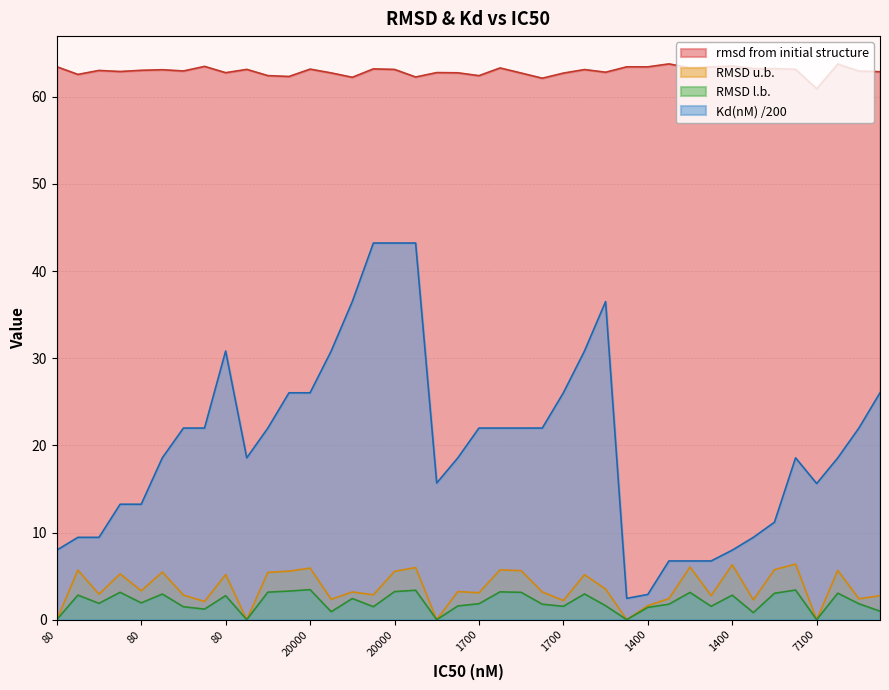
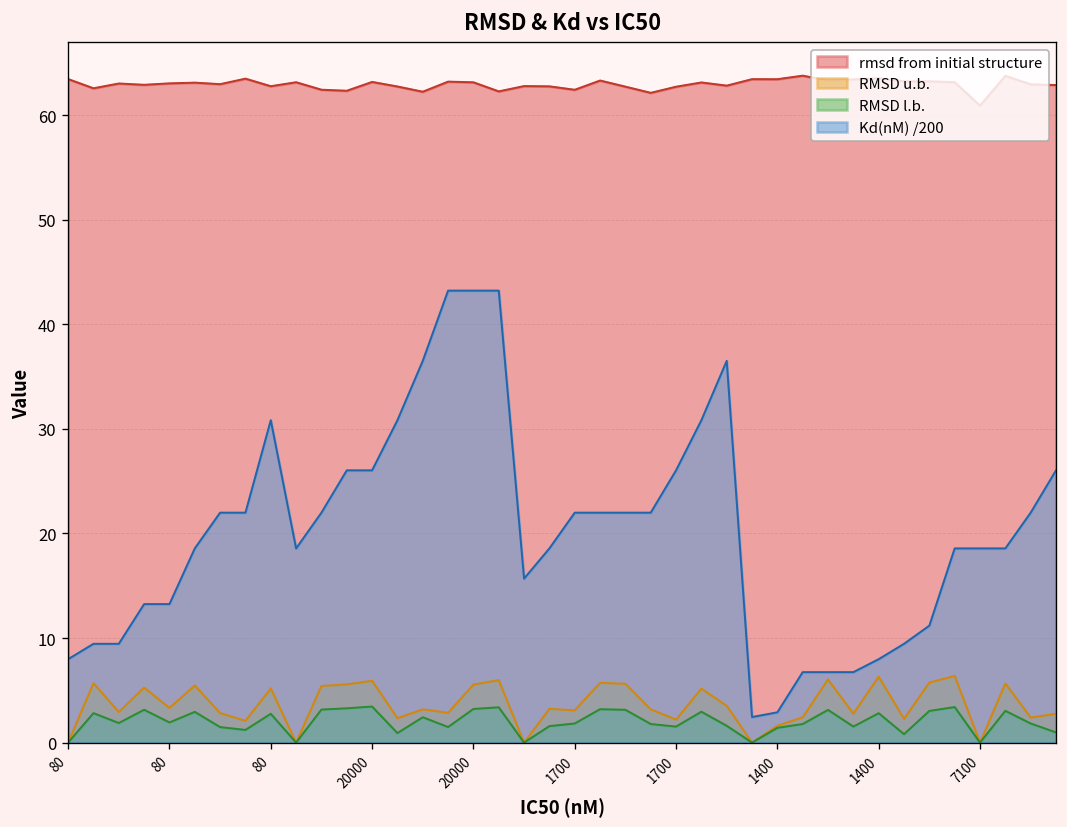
  {
    "Kd(nM) /200": {
-     "7100": 16
+     "7100": 19
    }
  }
